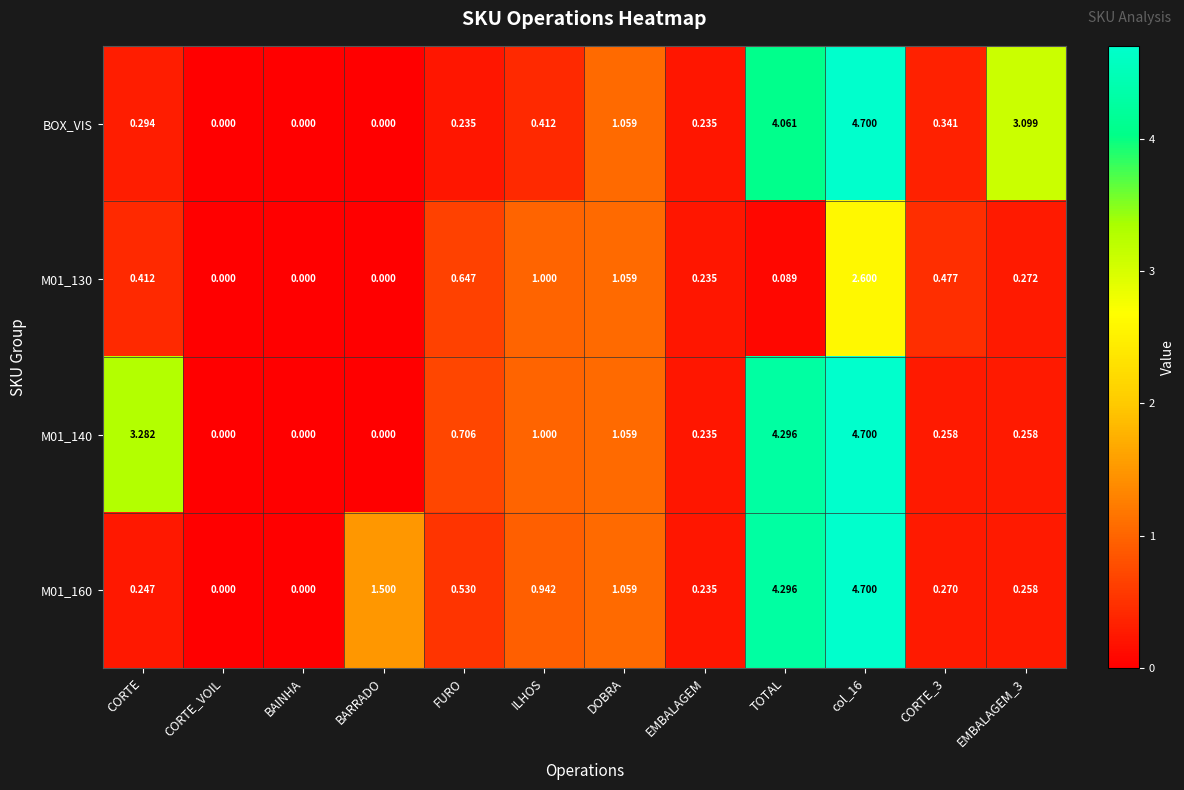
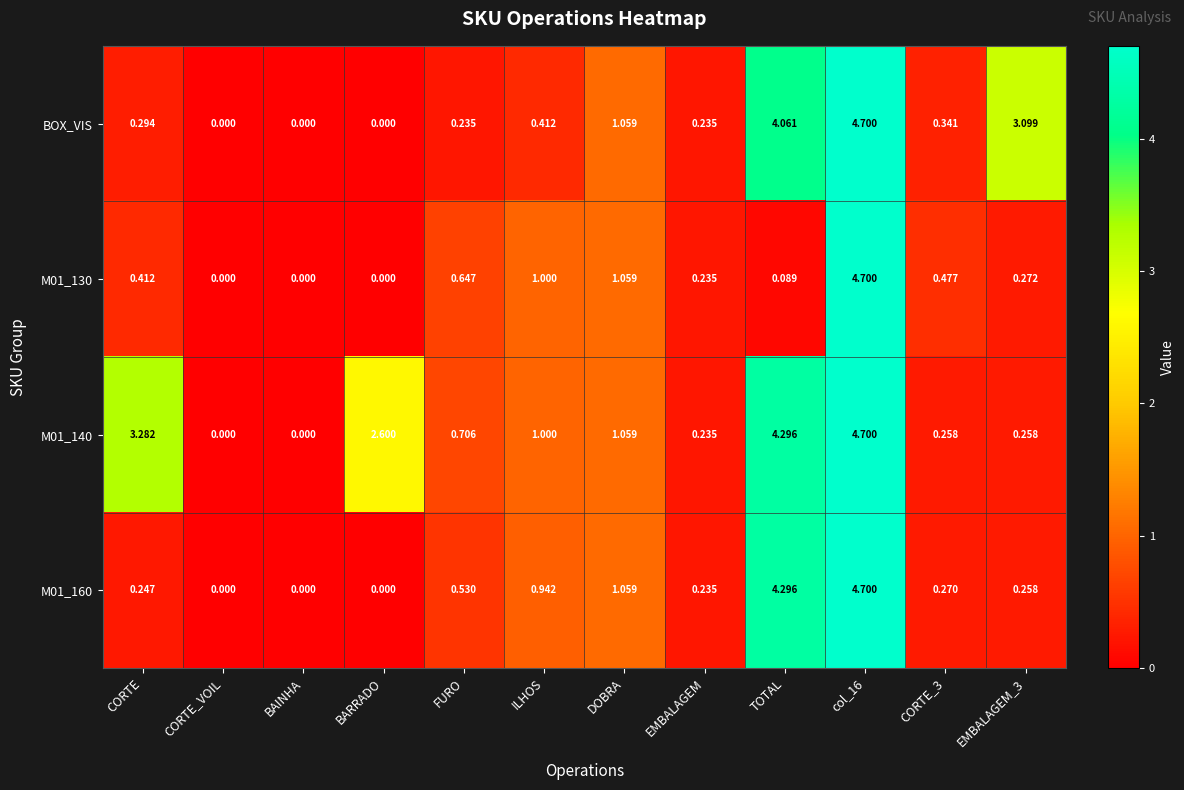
  {
    "BOX_VIS": {
      "CORTE": 0.294,
      "CORTE_VOIL": 0.000,
      "BAINHA": 0.000,
      "BARRADO": 0.000,
      "FURO": 0.235,
      "ILHOS": 0.412,
      "DOBRA": 1.059,
      "EMBALAGEM": 0.235,
      "TOTAL": 4.061,
      "col_16": 4.700,
      "CORTE_3": 0.341,
      "EMBALAGEM_3": 3.099
    },
    "M01_130": {
      "CORTE": 0.412,
      "CORTE_VOIL": 0.000,
      "BAINHA": 0.000,
      "BARRADO": 0.000,
      "FURO": 0.647,
      "ILHOS": 1.000,
      "DOBRA": 1.059,
      "EMBALAGEM": 0.235,
      "TOTAL": 0.089,
-     "col_16": 2.600,
+     "col_16": 4.700,
      "CORTE_3": 0.477,
      "EMBALAGEM_3": 0.272
    },
    "M01_140": {
      "CORTE": 3.282,
      "CORTE_VOIL": 0.000,
      "BAINHA": 0.000,
-     "BARRADO": 0.000,
+     "BARRADO": 2.600,
      "FURO": 0.706,
      "ILHOS": 1.000,
      "DOBRA": 1.059,
      "EMBALAGEM": 0.235,
      "TOTAL": 4.296,
      "col_16": 4.700,
      "CORTE_3": 0.258,
      "EMBALAGEM_3": 0.258
    },
    "M01_160": {
      "CORTE": 0.247,
      "CORTE_VOIL": 0.000,
      "BAINHA": 0.000,
-     "BARRADO": 1.500,
+     "BARRADO": 0.000,
      "FURO": 0.530,
      "ILHOS": 0.942,
      "DOBRA": 1.059,
      "EMBALAGEM": 0.235,
      "TOTAL": 4.296,
      "col_16": 4.700,
      "CORTE_3": 0.270,
      "EMBALAGEM_3": 0.258
    }
  }
